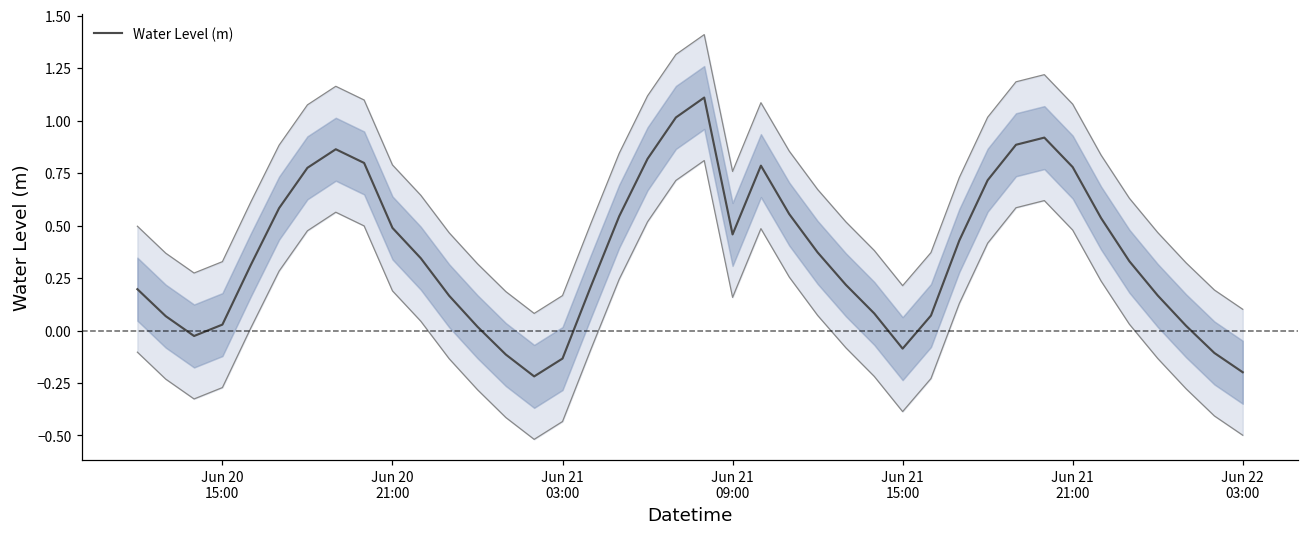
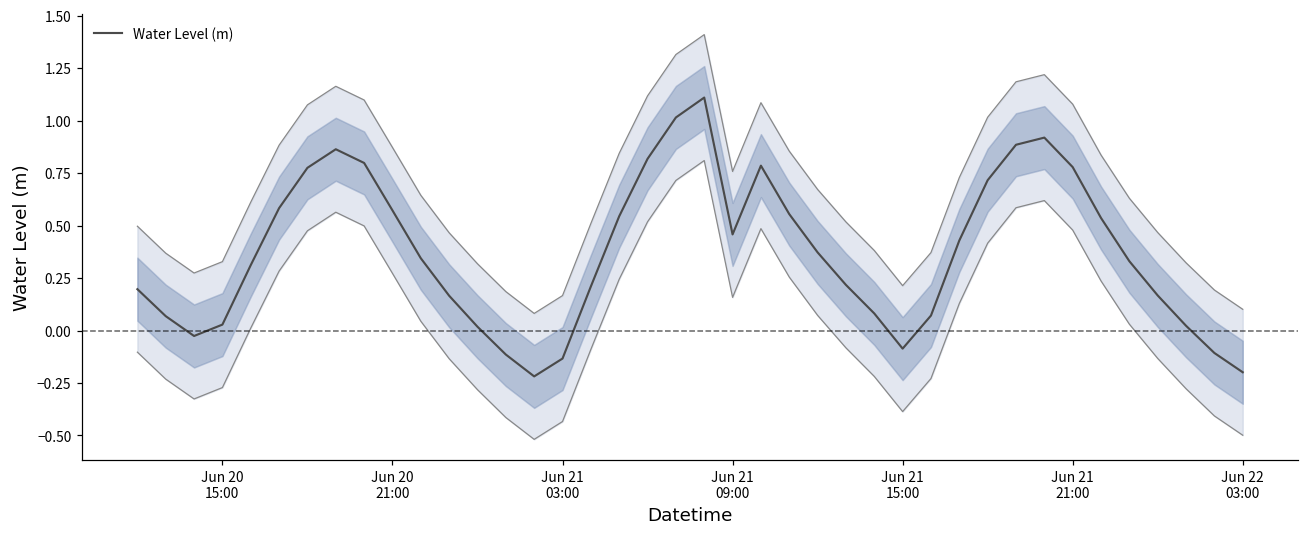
  {
    "Water Level (m)": {
      "Jun 20 15:00": 0.03,
-     "Jun 20 21:00": 0.49,
+     "Jun 20 21:00": 0.57,
      "Jun 21 03:00": -0.13,
      "Jun 21 09:00": 0.46,
      "Jun 21 15:00": -0.09,
      "Jun 21 21:00": 0.78,
      "Jun 22 03:00": -0.20
    }
  }
